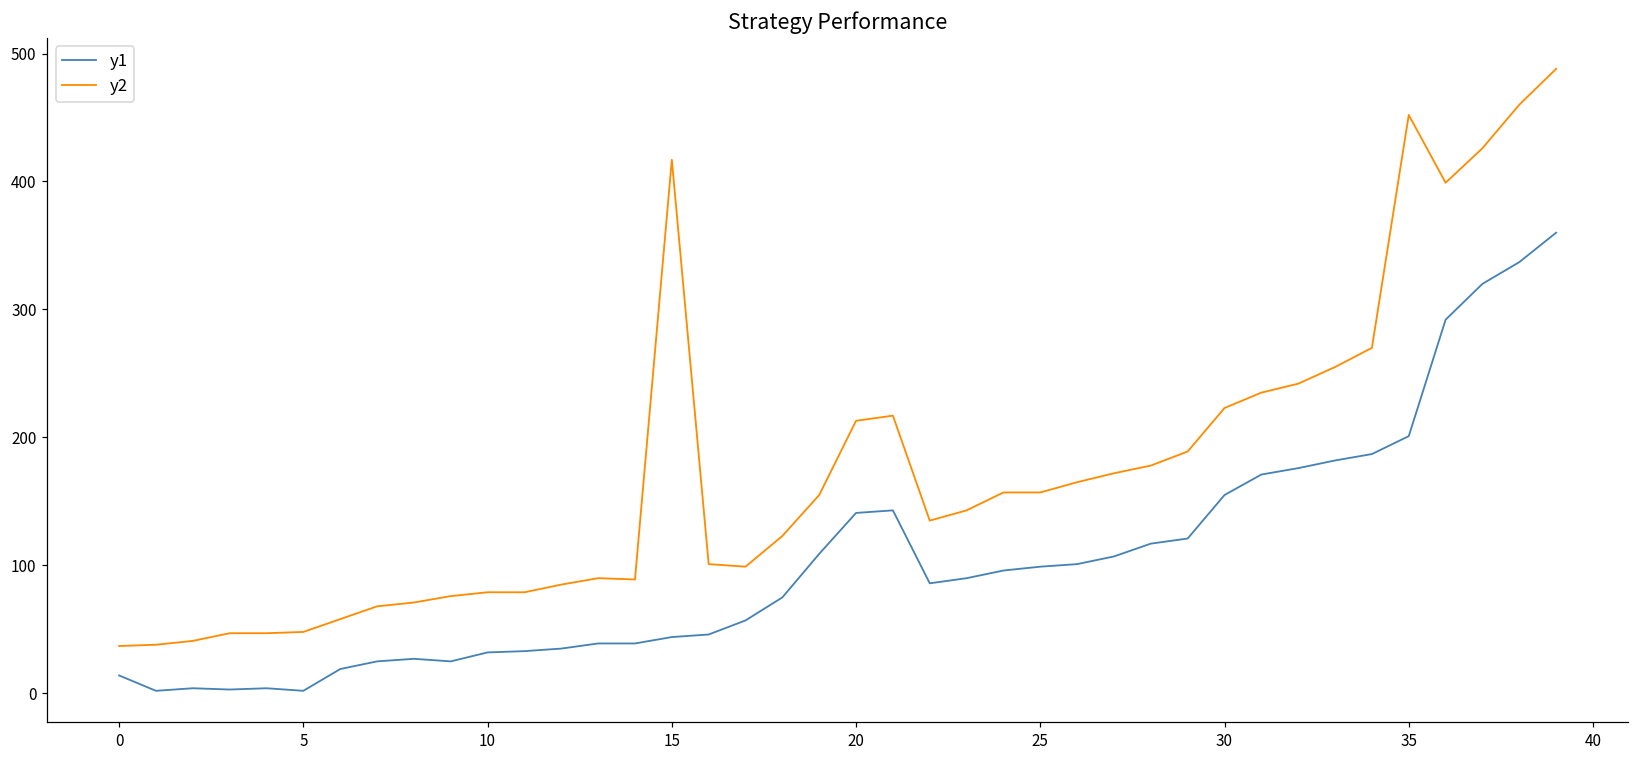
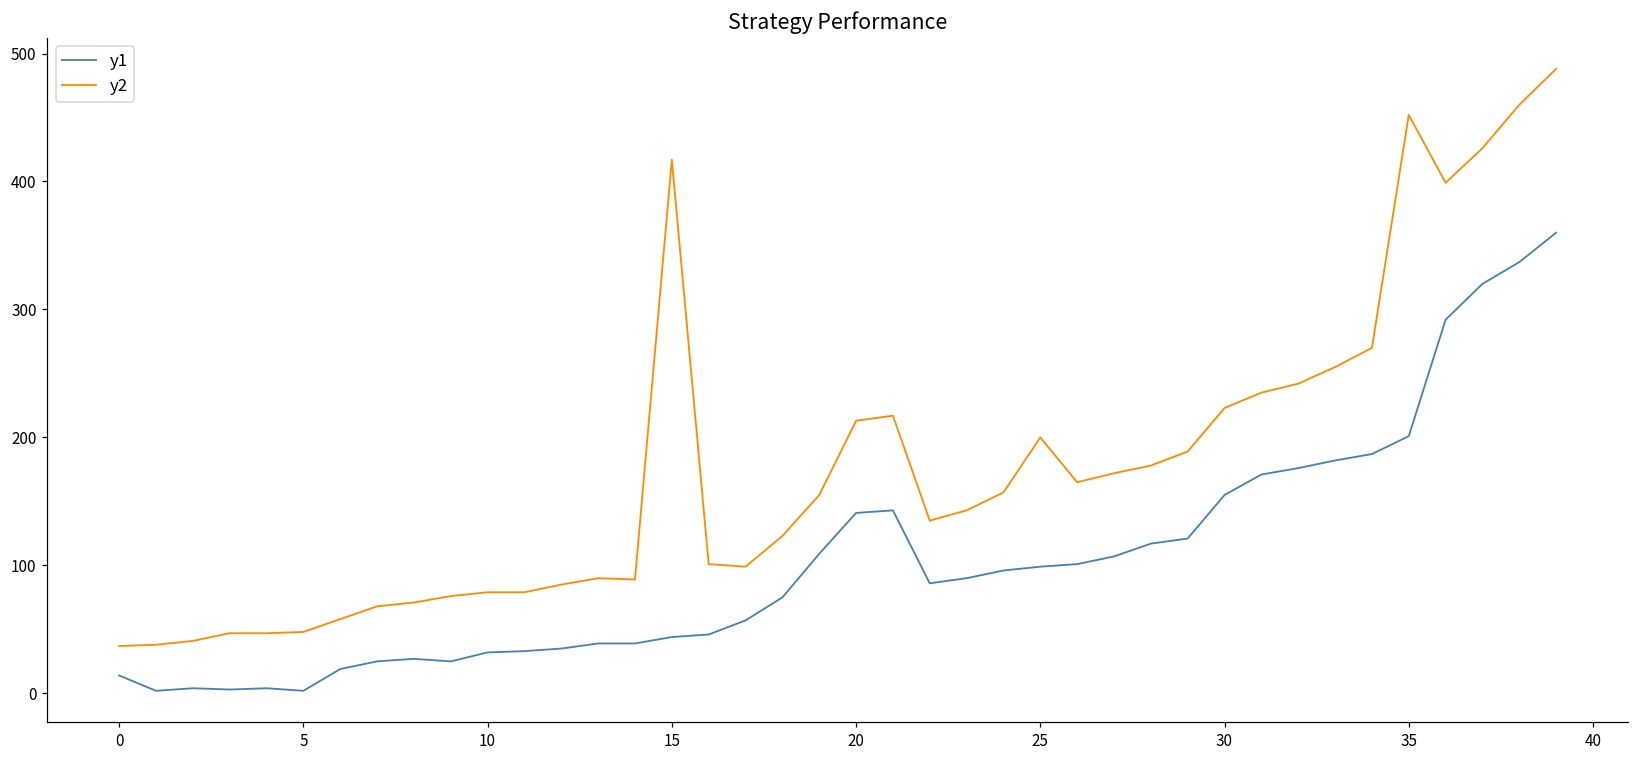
  {
    "y1": {
      "0": 14,
      "5": 2,
      "10": 32,
      "15": 44,
      "20": 141,
      "25": 99,
      "30": 155,
      "35": 201
    },
    "y2": {
      "0": 37,
      "5": 48,
      "10": 79,
      "15": 417,
      "20": 213,
-     "25": 157,
+     "25": 200,
      "30": 223,
      "35": 452
    }
  }
